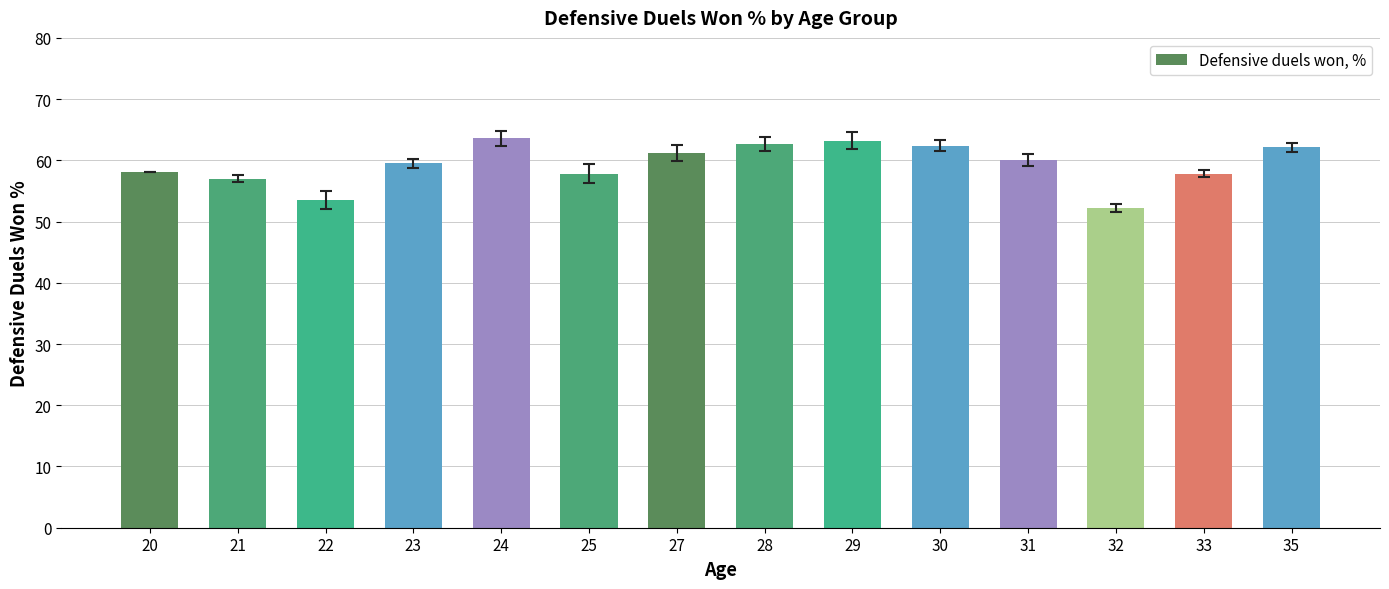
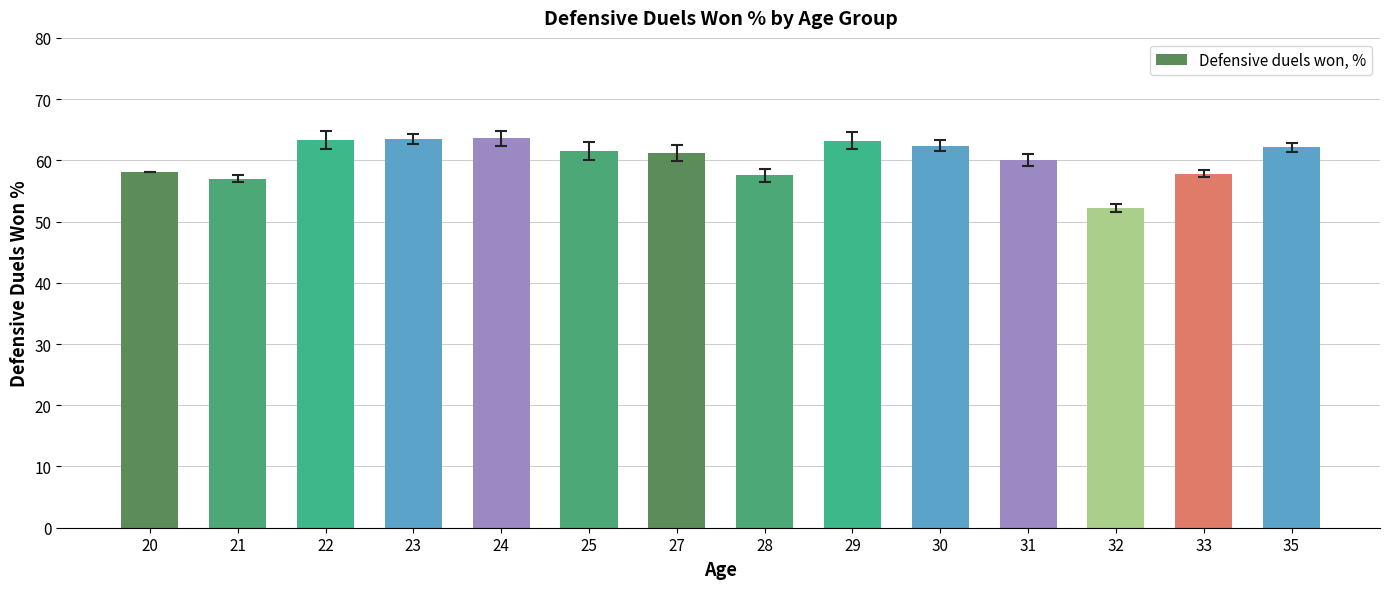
  {
    "Defensive duels won, %": {
      "20": 58,
      "21": 57,
-     "22": 53,
-     "23": 59,
+     "22": 63,
+     "23": 64,
      "24": 64,
-     "25": 58,
+     "25": 62,
      "27": 61,
-     "28": 63,
+     "28": 58,
      "29": 63,
      "30": 62,
      "31": 60,
      "32": 52,
      "33": 58,
      "35": 62
    }
  }
